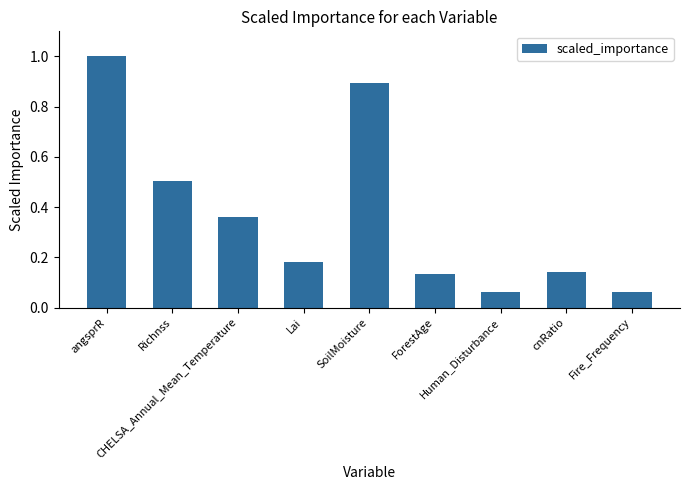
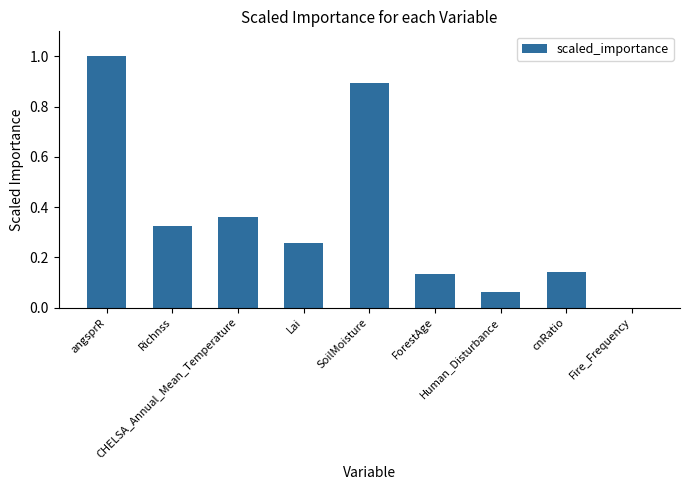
  {
    "angsprR": 1.00,
-   "Richnss": 0.50,
+   "Richnss": 0.32,
    "CHELSA_Annual_Mean_Temperature": 0.36,
-   "Lai": 0.18,
+   "Lai": 0.26,
    "SoilMoisture": 0.90,
    "ForestAge": 0.13,
    "Human_Disturbance": 0.06,
    "cnRatio": 0.14,
-   "Fire_Frequency": 0.06
+   "Fire_Frequency": 0.00
  }
